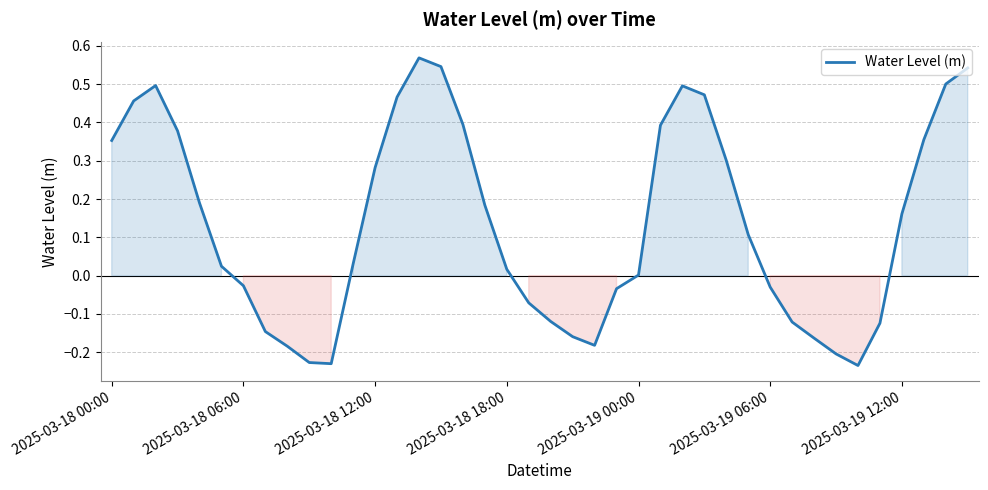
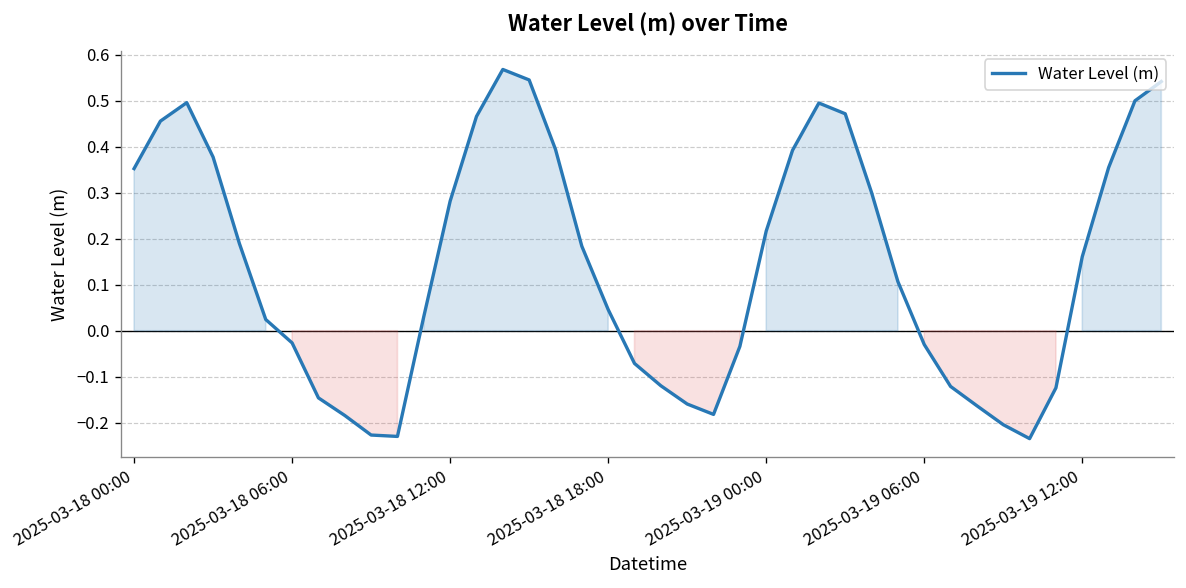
  {
    "2025-03-18 00:00": 0.35,
    "2025-03-18 06:00": -0.03,
    "2025-03-18 12:00": 0.28,
-   "2025-03-18 18:00": 0.02,
-   "2025-03-19 00:00": 0.00,
+   "2025-03-18 18:00": 0.05,
+   "2025-03-19 00:00": 0.22,
    "2025-03-19 06:00": -0.03,
    "2025-03-19 12:00": 0.16
  }
